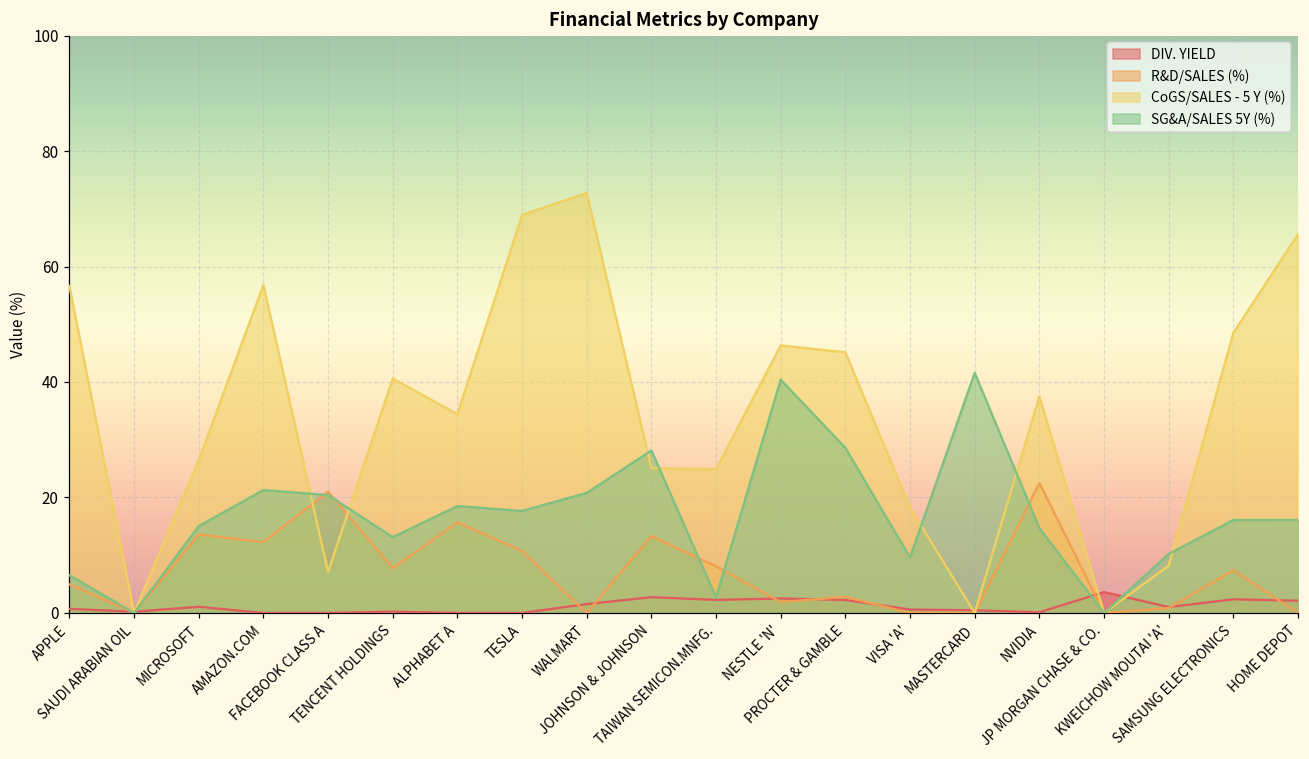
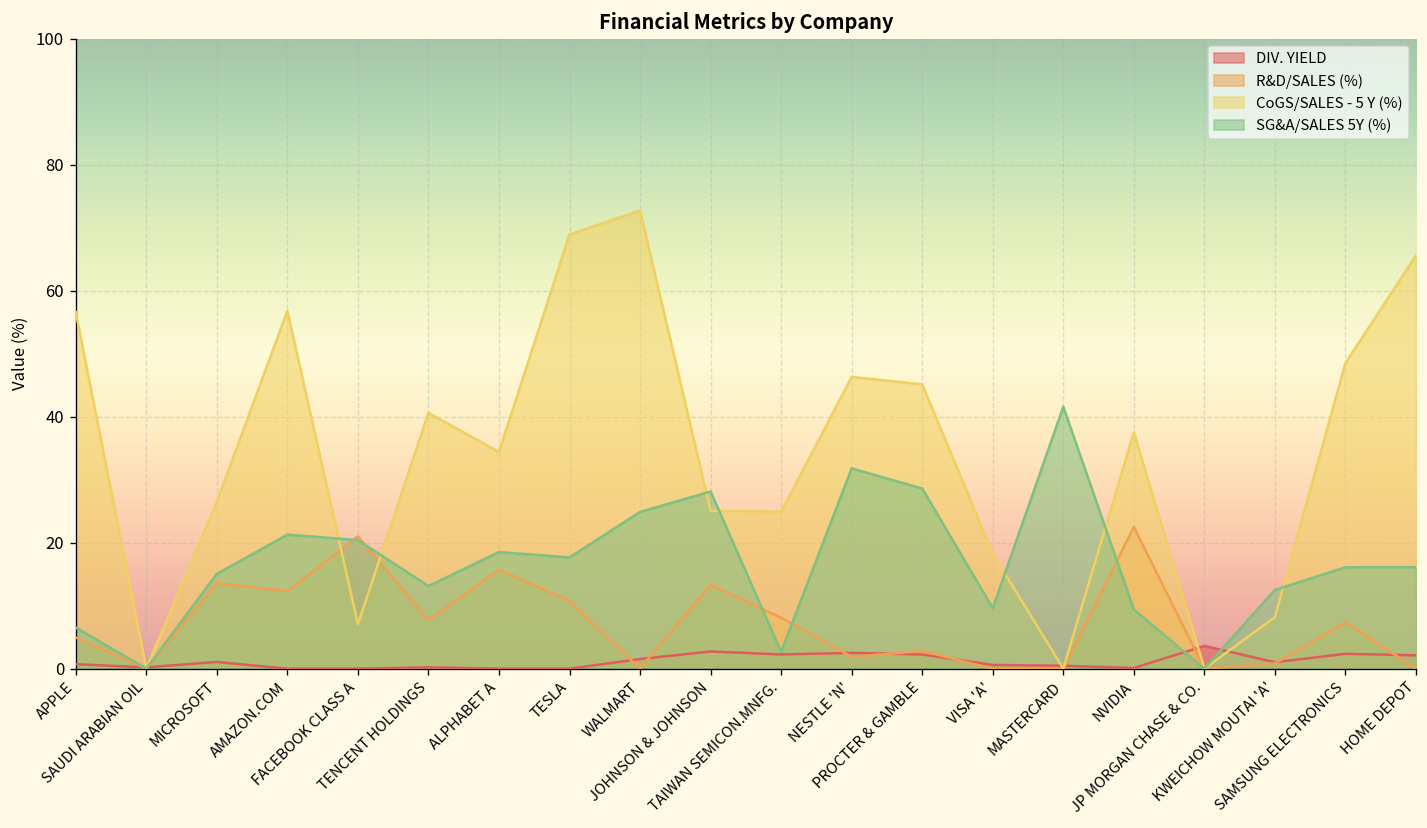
  {
    "SG&A/SALES 5Y (%)": {
      "APPLE": 7,
      "MICROSOFT": 15,
      "AMAZON.COM": 21,
      "FACEBOOK CLASS A": 20,
      "TENCENT HOLDINGS": 13,
      "ALPHABET A": 19,
      "TESLA": 18,
-     "WALMART": 21,
+     "WALMART": 25,
      "JOHNSON & JOHNSON": 28,
-     "NESTLE 'N'": 40,
+     "NESTLE 'N'": 32,
      "PROCTER & GAMBLE": 29,
      "VISA 'A'": 10,
      "MASTERCARD": 42,
-     "NVIDIA": 15,
-     "KWEICHOW MOUTAI 'A'": 10,
+     "NVIDIA": 9,
+     "KWEICHOW MOUTAI 'A'": 13,
      "SAMSUNG ELECTRONICS": 16,
      "HOME DEPOT": 16
    }
  }
